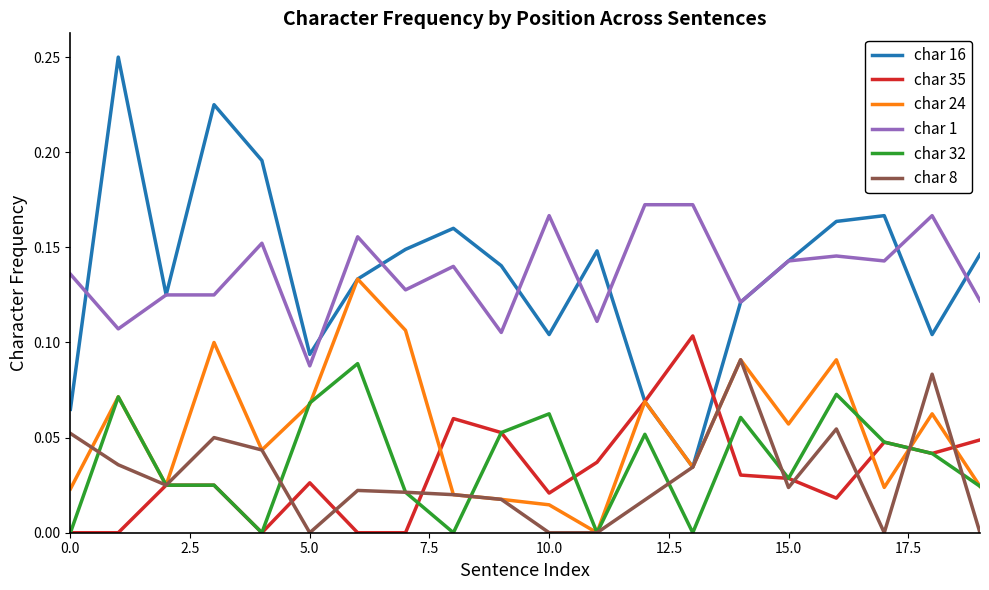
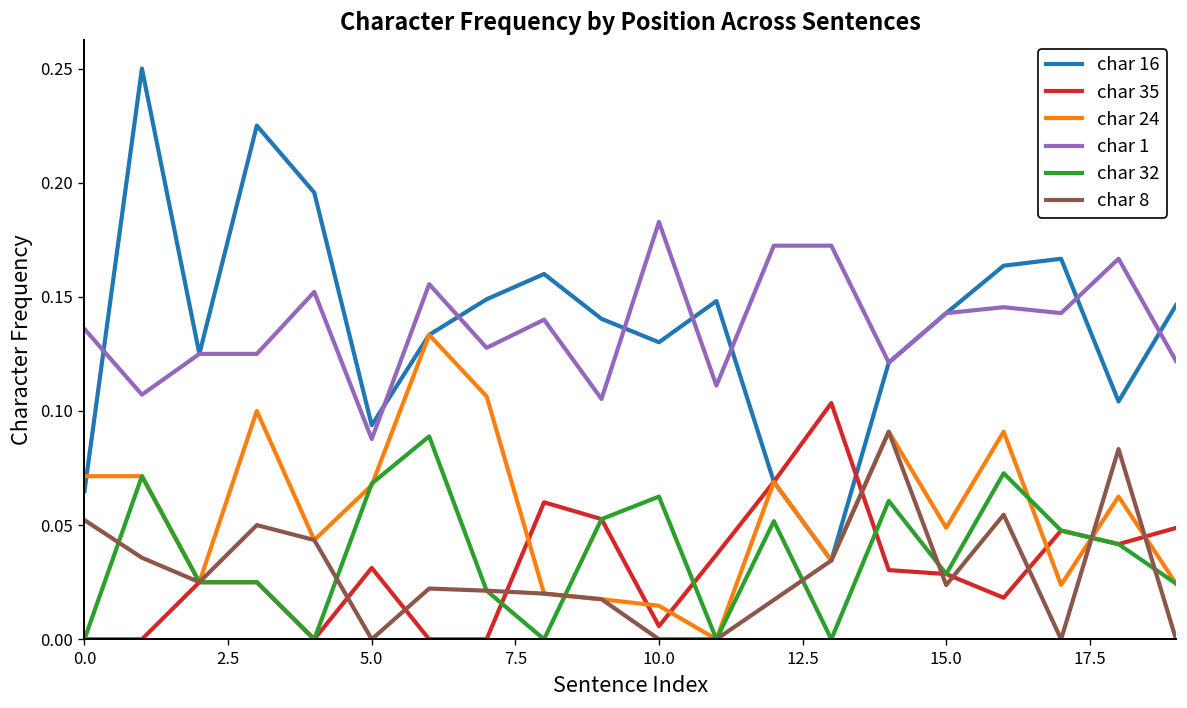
  {
    "char 16": {
      "0.0": 0.065,
      "5.0": 0.094,
-     "10.0": 0.104
+     "10.0": 0.130
    },
    "char 35": {
-     "5.0": 0.026,
-     "10.0": 0.021
+     "5.0": 0.031,
+     "10.0": 0.006
    },
    "char 24": {
-     "0.0": 0.023,
+     "0.0": 0.071,
      "10.0": 0.015,
-     "15.0": 0.057
+     "15.0": 0.049
    },
    "char 1": {
      "0.0": 0.136,
      "5.0": 0.088,
-     "10.0": 0.167
+     "10.0": 0.183
    },
    "char 32": {
      "10.0": 0.063
    },
    "char 8": {
      "0.0": 0.052,
      "5.0": 0.000,
      "10.0": 0.000,
      "15.0": 0.024
    }
  }
